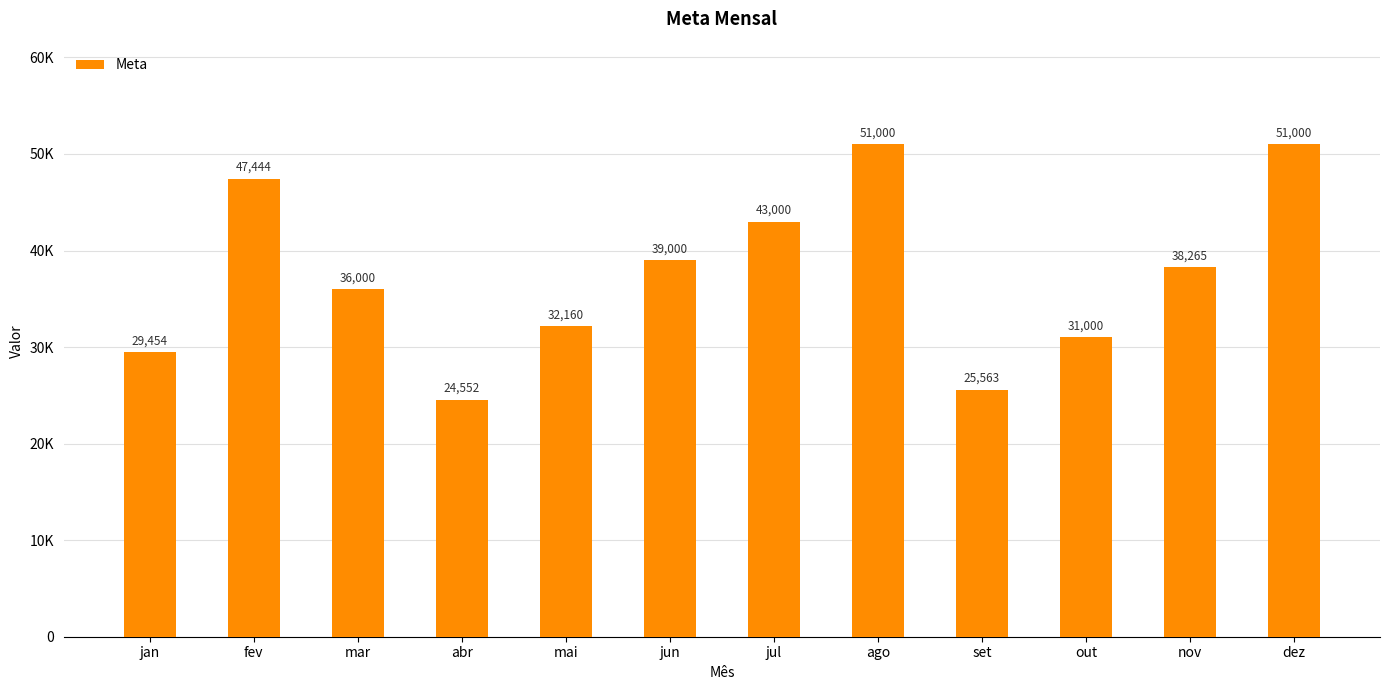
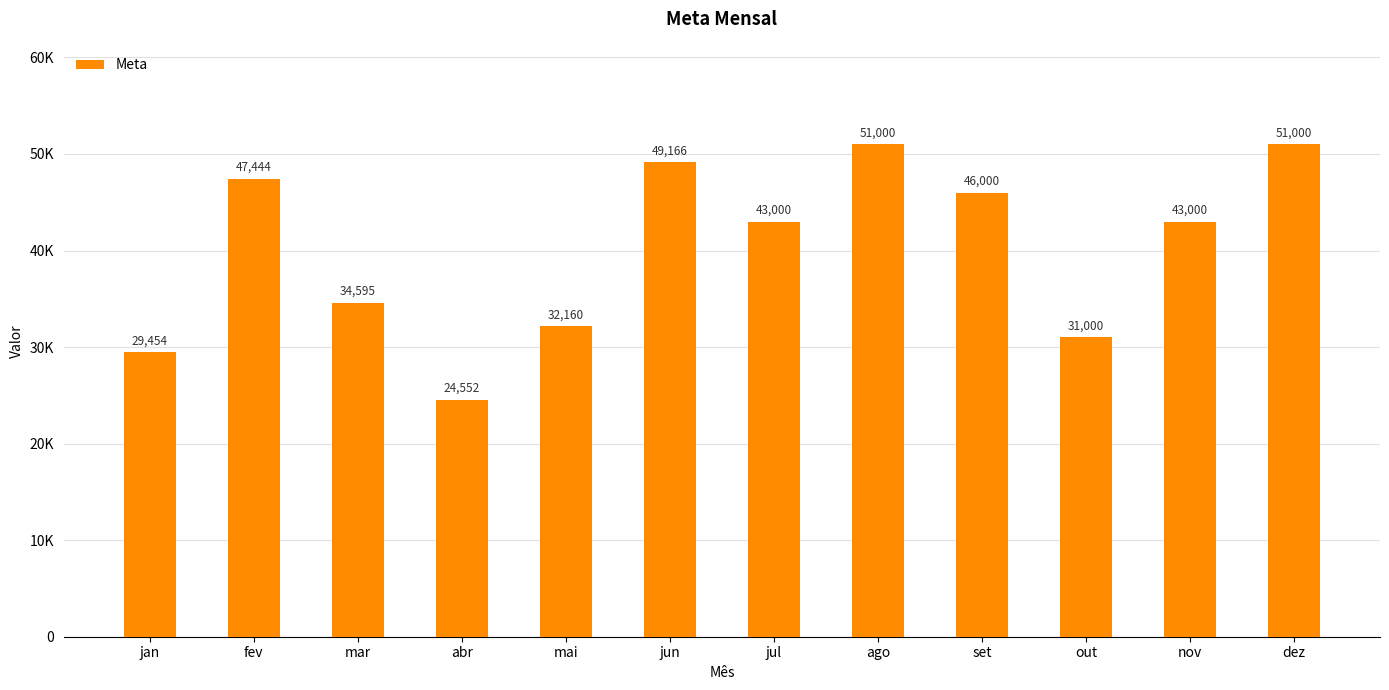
  {
    "jan": "29,454",
    "fev": "47,444",
-   "mar": "36,000",
+   "mar": "34,595",
    "abr": "24,552",
    "mai": "32,160",
-   "jun": "39,000",
+   "jun": "49,166",
    "jul": "43,000",
    "ago": "51,000",
-   "set": "25,563",
+   "set": "46,000",
    "out": "31,000",
-   "nov": "38,265",
+   "nov": "43,000",
    "dez": "51,000"
  }
